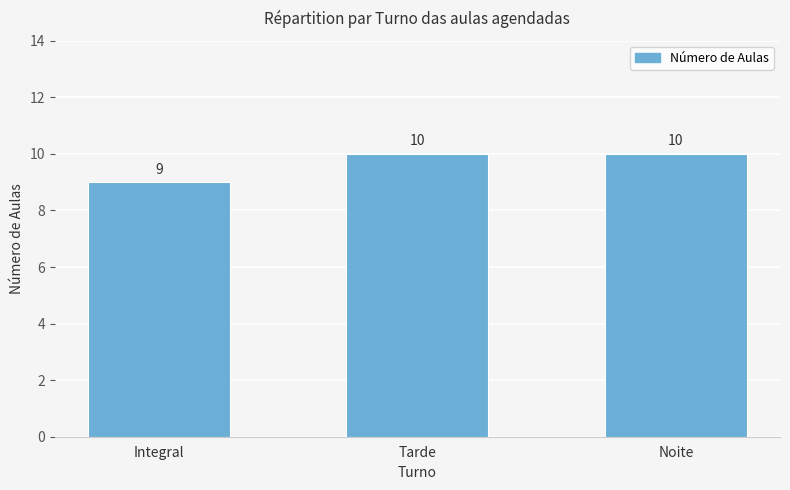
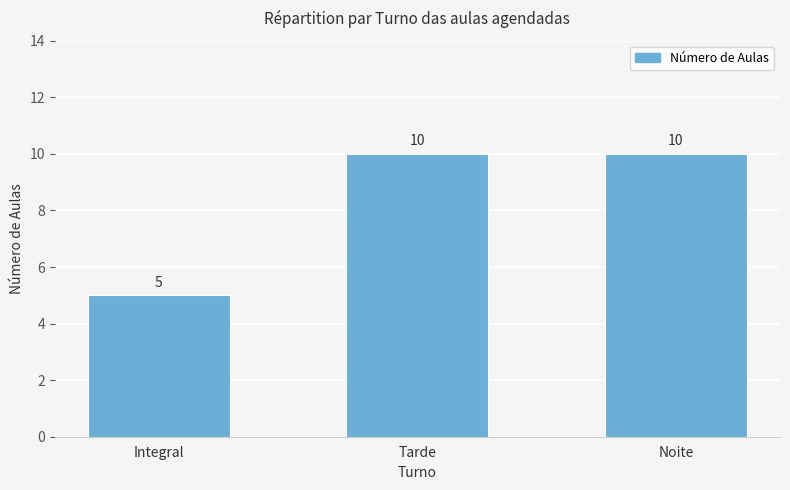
  {
-   "Integral": 9,
+   "Integral": 5,
    "Tarde": 10,
    "Noite": 10
  }
